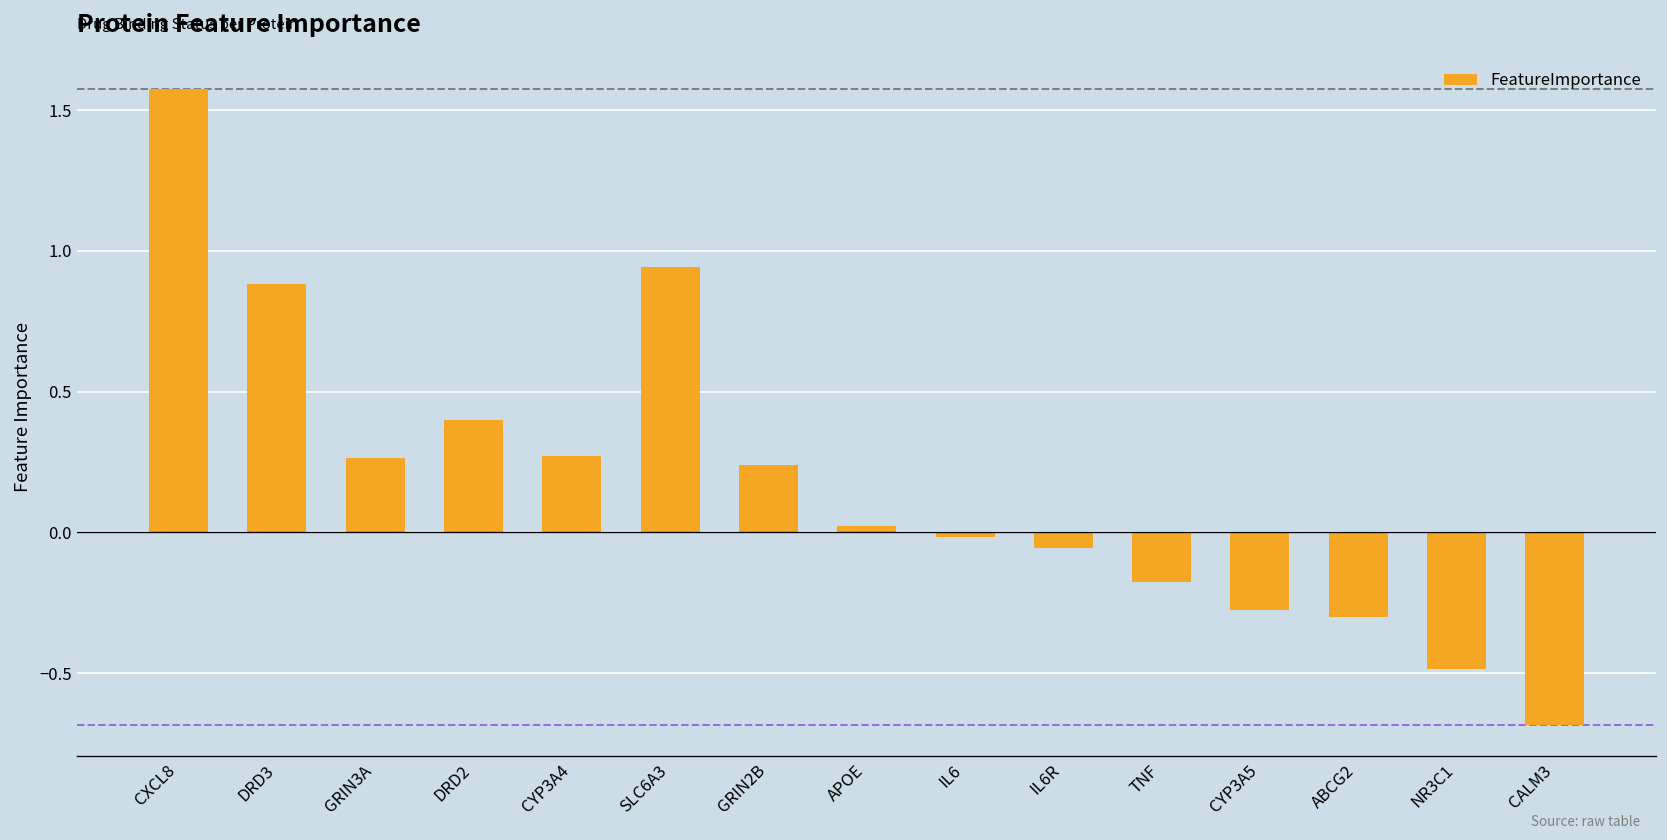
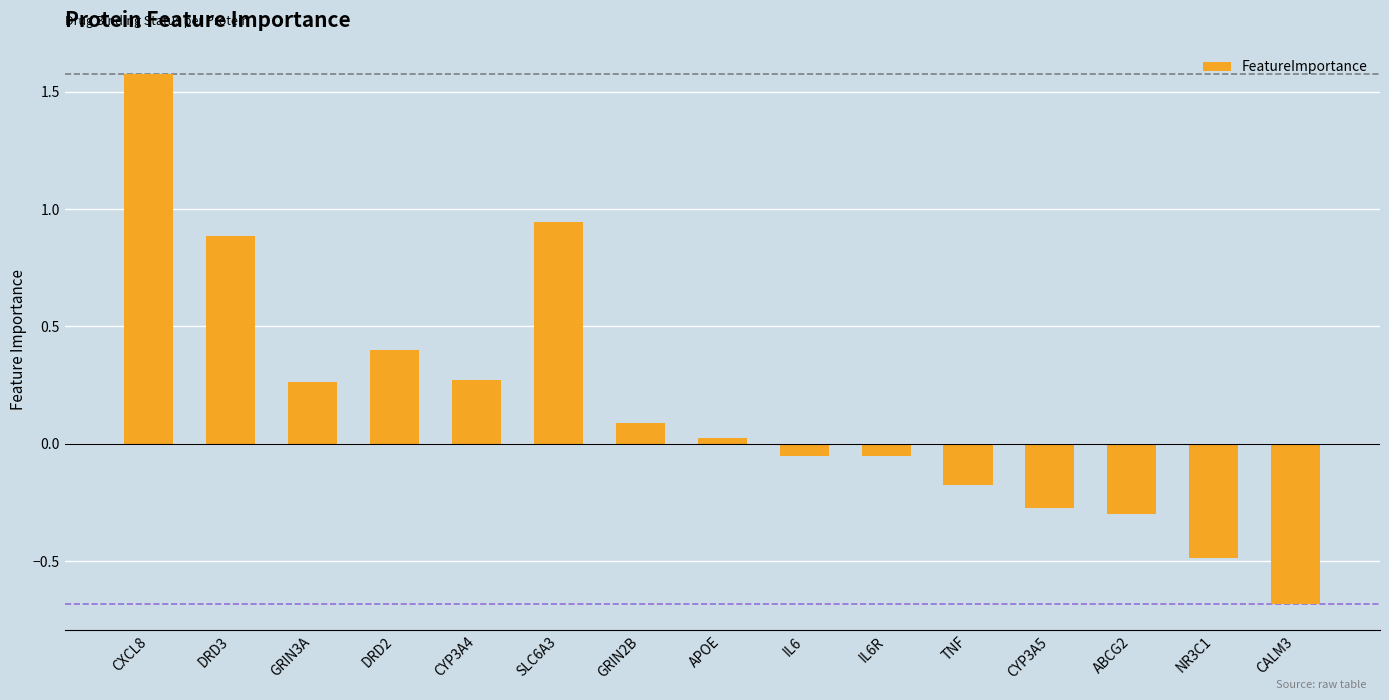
  {
    "CXCL8": 1.57,
    "DRD3": 0.88,
    "GRIN3A": 0.26,
    "DRD2": 0.40,
    "CYP3A4": 0.27,
    "SLC6A3": 0.94,
-   "GRIN2B": 0.24,
+   "GRIN2B": 0.09,
    "APOE": 0.02,
-   "IL6": -0.02,
+   "IL6": -0.05,
    "IL6R": -0.05,
    "TNF": -0.18,
    "CYP3A5": -0.27,
    "ABCG2": -0.30,
    "NR3C1": -0.49,
    "CALM3": -0.68
  }
